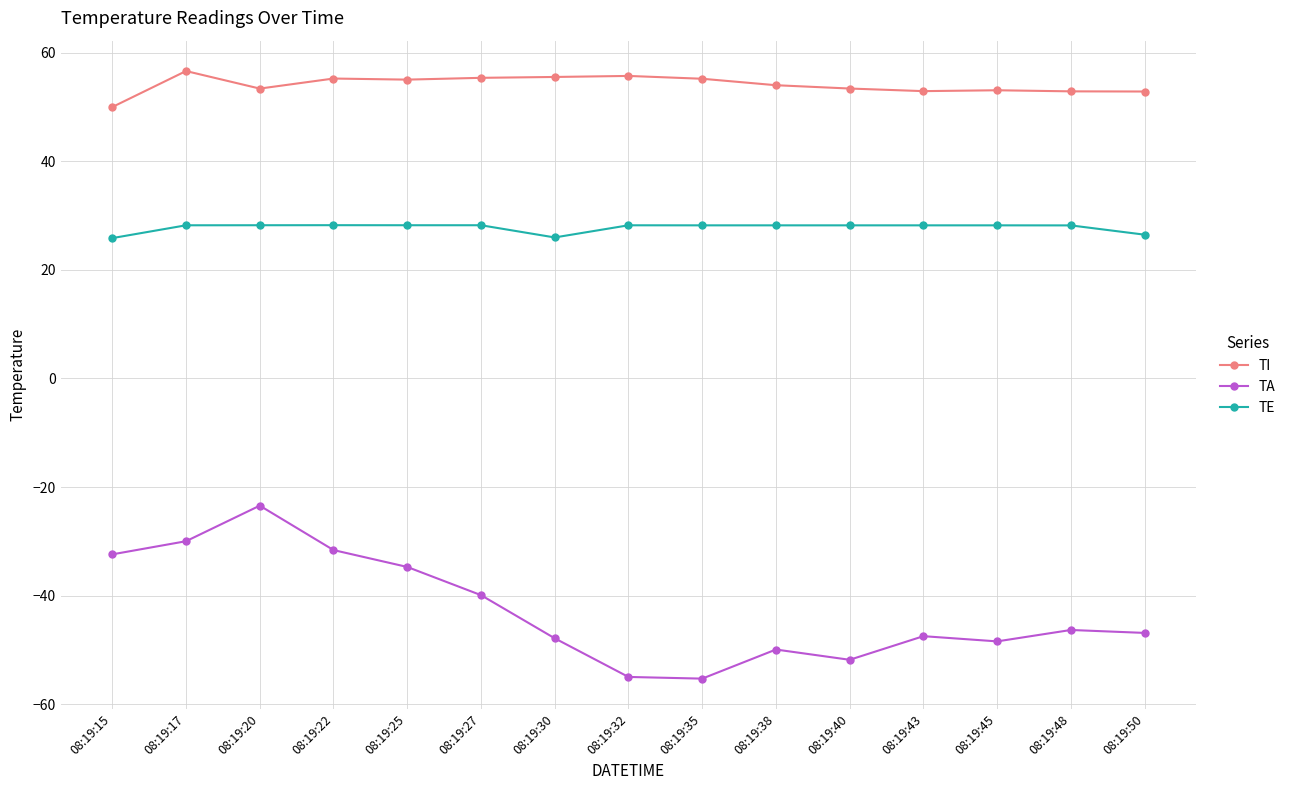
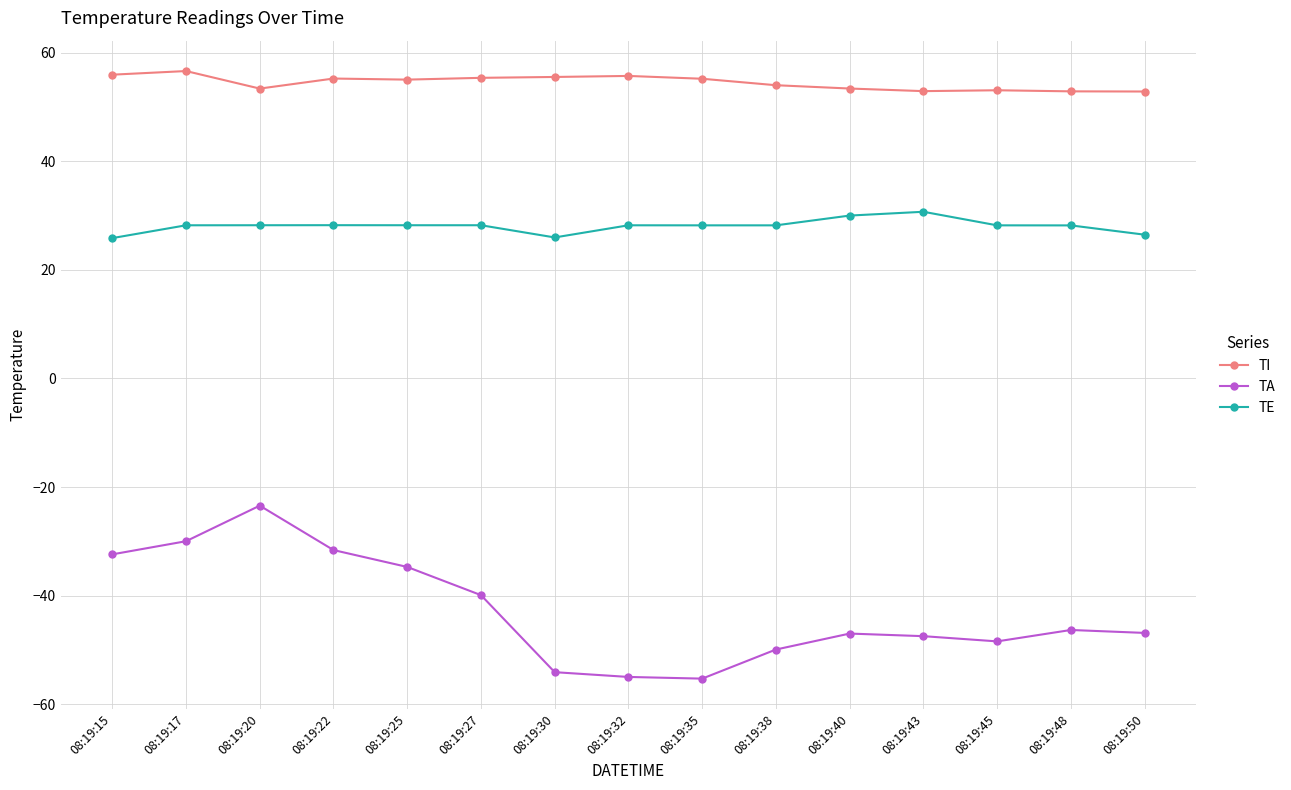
  {
    "TI": {
-     "08:19:15": 50,
+     "08:19:15": 56,
      "08:19:17": 57,
      "08:19:20": 53,
      "08:19:22": 55,
      "08:19:25": 55,
      "08:19:27": 55,
      "08:19:30": 56,
      "08:19:32": 56,
      "08:19:35": 55,
      "08:19:38": 54,
      "08:19:40": 53,
      "08:19:43": 53,
      "08:19:45": 53,
      "08:19:48": 53,
      "08:19:50": 53
    },
    "TA": {
      "08:19:15": -32,
      "08:19:17": -30,
      "08:19:20": -23,
      "08:19:22": -32,
      "08:19:25": -35,
      "08:19:27": -40,
-     "08:19:30": -48,
+     "08:19:30": -54,
      "08:19:32": -55,
      "08:19:35": -55,
      "08:19:38": -50,
-     "08:19:40": -52,
+     "08:19:40": -47,
      "08:19:43": -47,
      "08:19:45": -48,
      "08:19:48": -46,
      "08:19:50": -47
    },
    "TE": {
      "08:19:15": 26,
      "08:19:17": 28,
      "08:19:20": 28,
      "08:19:22": 28,
      "08:19:25": 28,
      "08:19:27": 28,
      "08:19:30": 26,
      "08:19:32": 28,
      "08:19:35": 28,
      "08:19:38": 28,
-     "08:19:40": 28,
-     "08:19:43": 28,
+     "08:19:40": 30,
+     "08:19:43": 31,
      "08:19:45": 28,
      "08:19:48": 28,
      "08:19:50": 26
    }
  }
